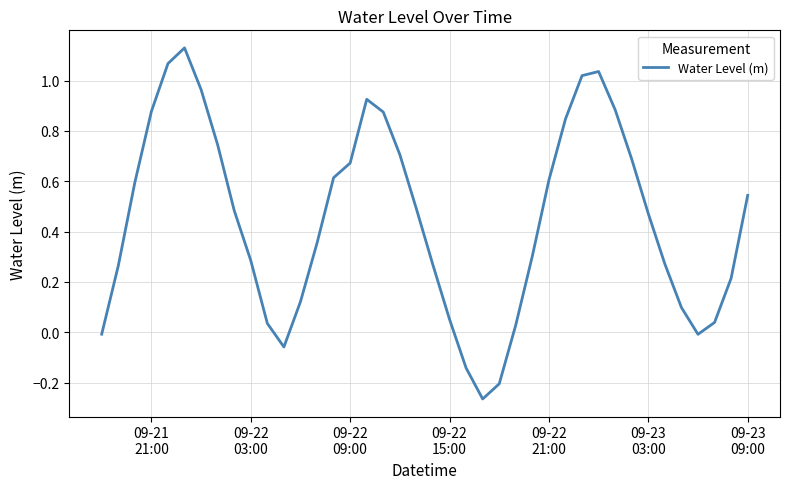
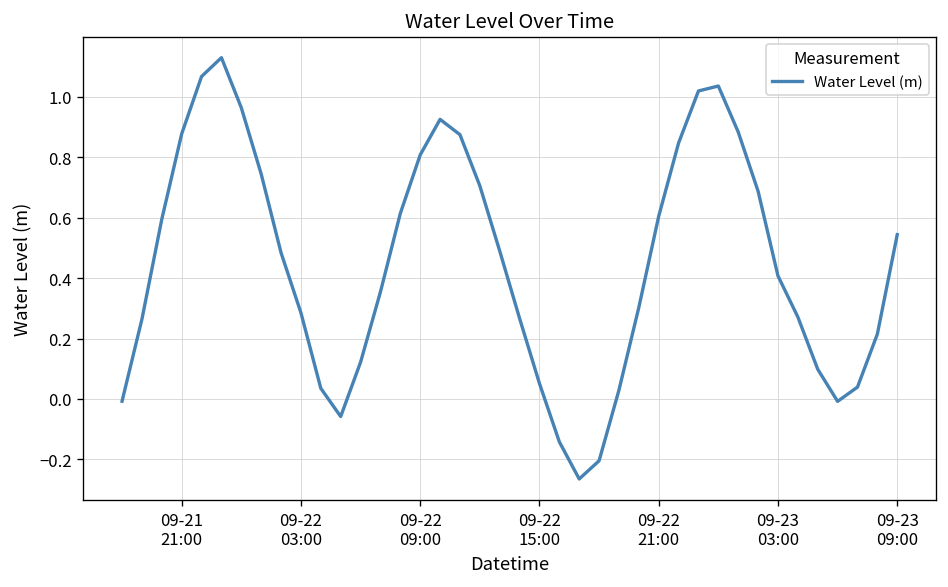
  {
    "09-21 21:00": 0.88,
    "09-22 03:00": 0.29,
-   "09-22 09:00": 0.67,
+   "09-22 09:00": 0.81,
    "09-22 15:00": 0.05,
    "09-22 21:00": 0.61,
-   "09-23 03:00": 0.47,
+   "09-23 03:00": 0.41,
    "09-23 09:00": 0.54
  }
